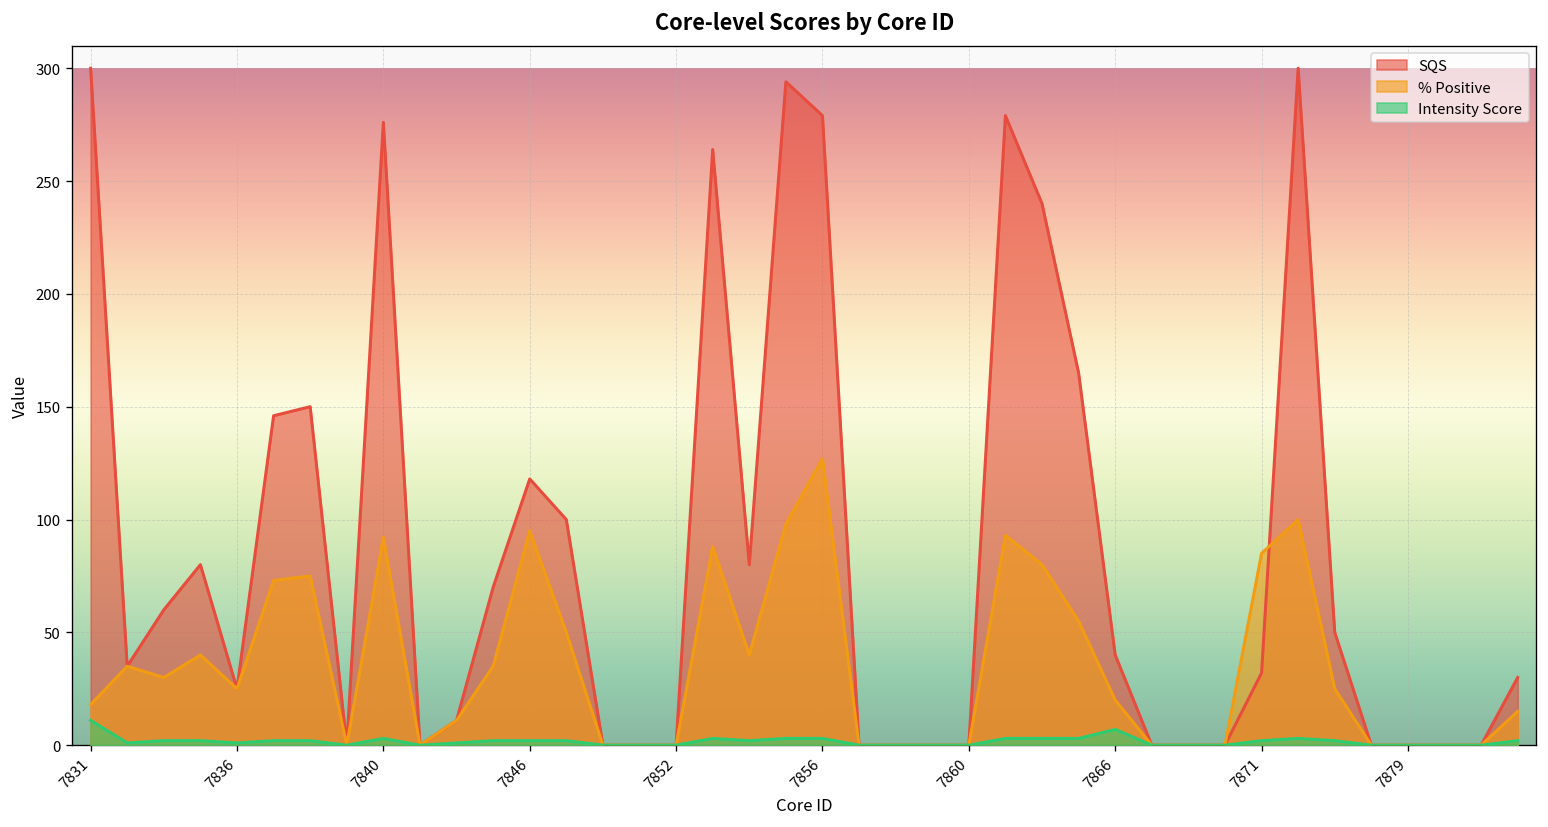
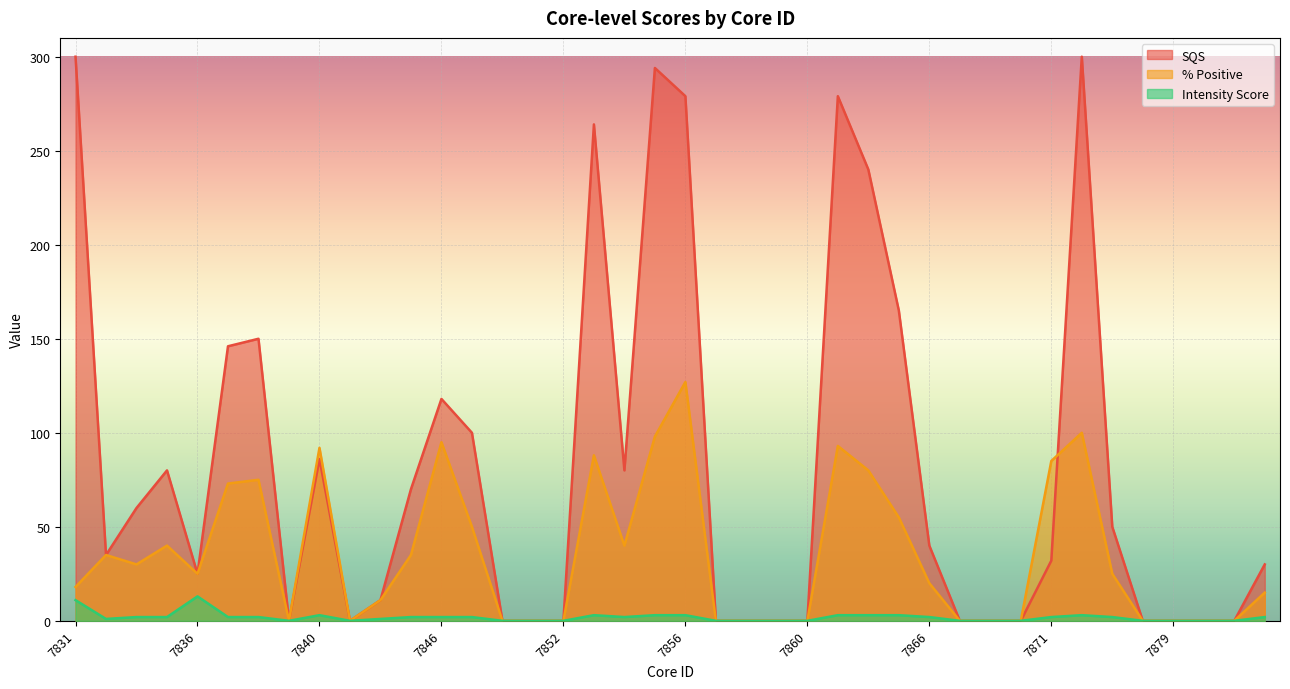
  {
    "SQS": {
      "7831": 300,
-     "7840": 276,
+     "7840": 86,
      "7846": 118,
      "7856": 279,
      "7866": 40,
      "7871": 32
    },
    "% Positive": {
      "7831": 18,
      "7840": 92,
      "7846": 95,
      "7856": 127,
      "7866": 20,
      "7871": 85
    },
    "Intensity Score": {
      "7831": 11,
-     "7836": 1,
+     "7836": 13,
      "7840": 3,
      "7846": 2,
      "7856": 3,
-     "7866": 7,
+     "7866": 2,
      "7871": 2
    }
  }
